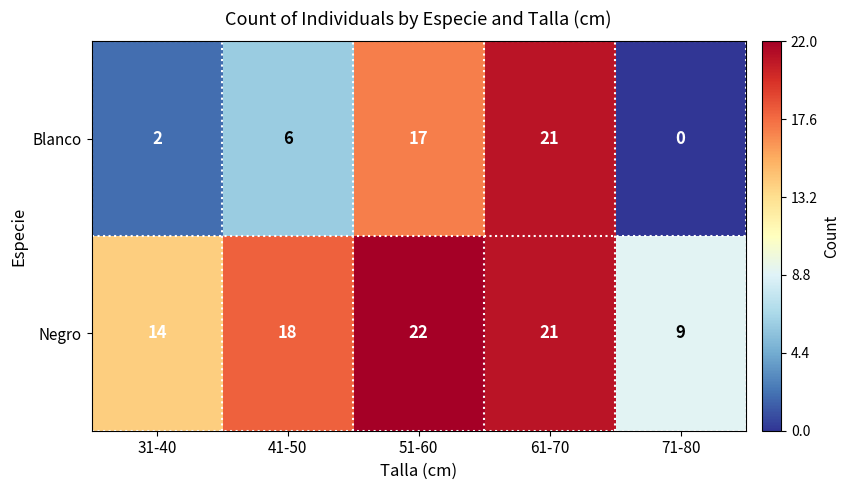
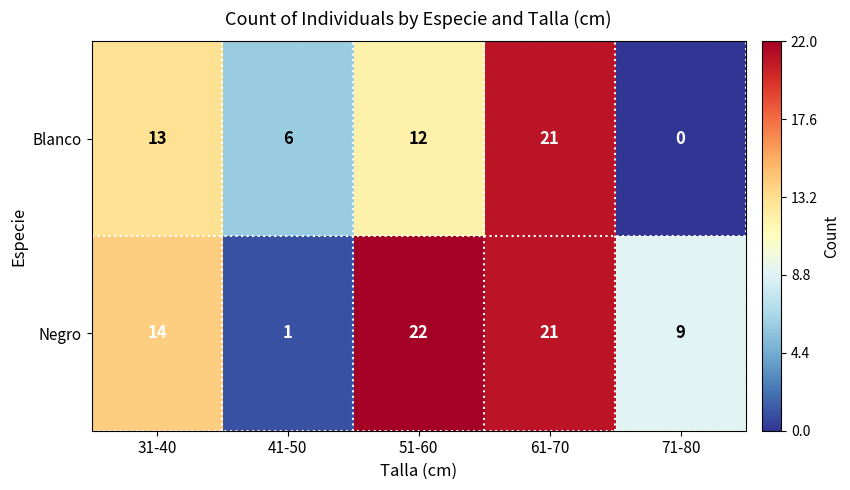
  {
    "Blanco": {
-     "31-40": 2,
+     "31-40": 13,
      "41-50": 6,
-     "51-60": 17,
+     "51-60": 12,
      "61-70": 21,
      "71-80": 0
    },
    "Negro": {
      "31-40": 14,
-     "41-50": 18,
+     "41-50": 1,
      "51-60": 22,
      "61-70": 21,
      "71-80": 9
    }
  }
